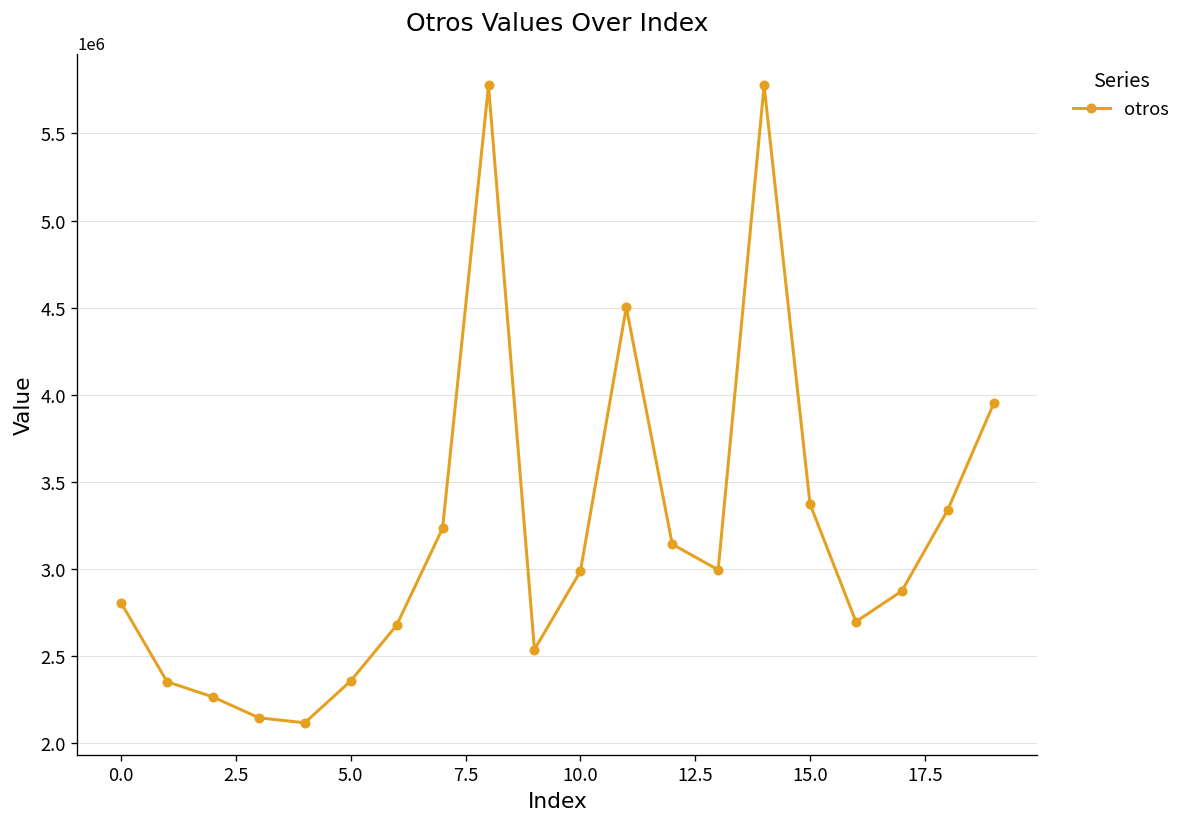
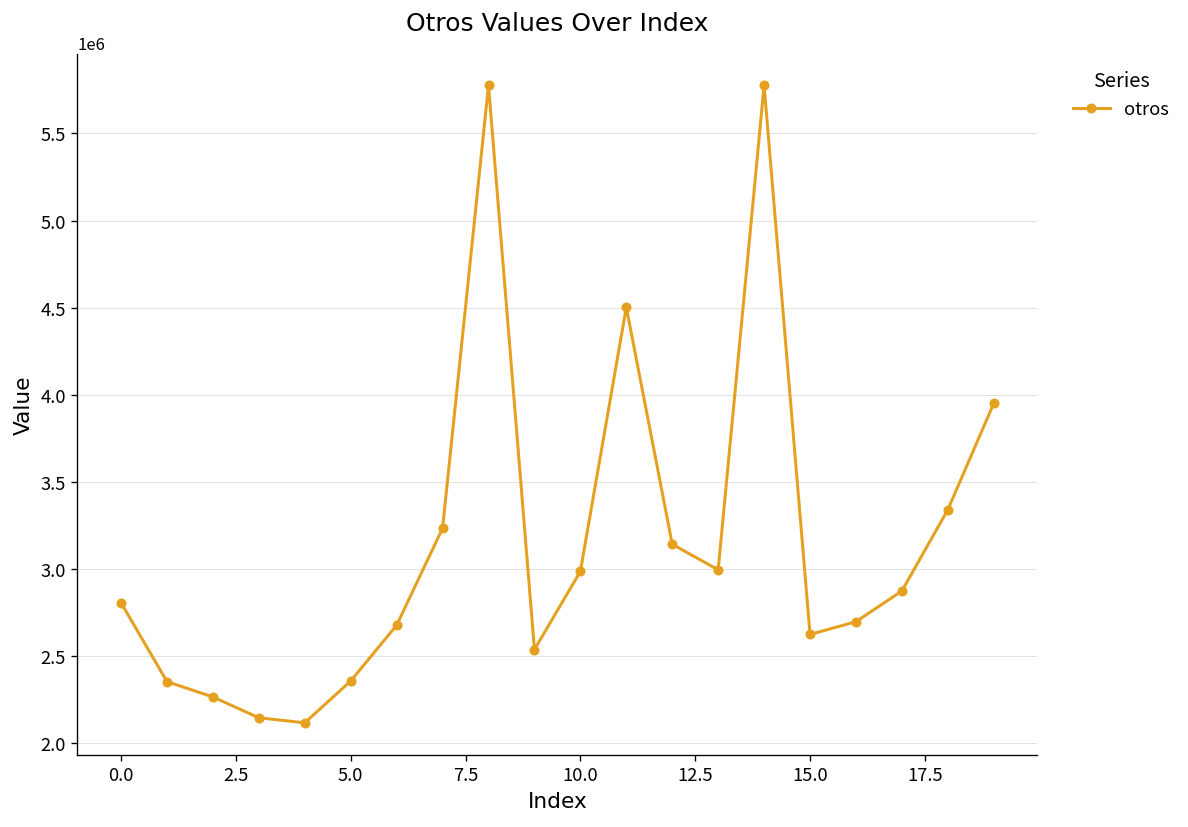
  {
    "0.0": 2810000,
    "5.0": 2360000,
    "10.0": 2990000,
-   "15.0": 3370000
+   "15.0": 2630000
  }
